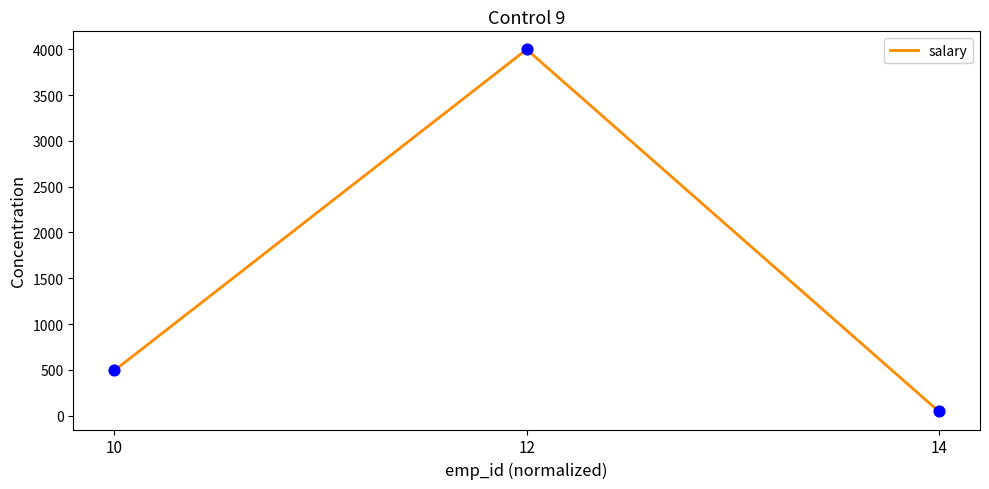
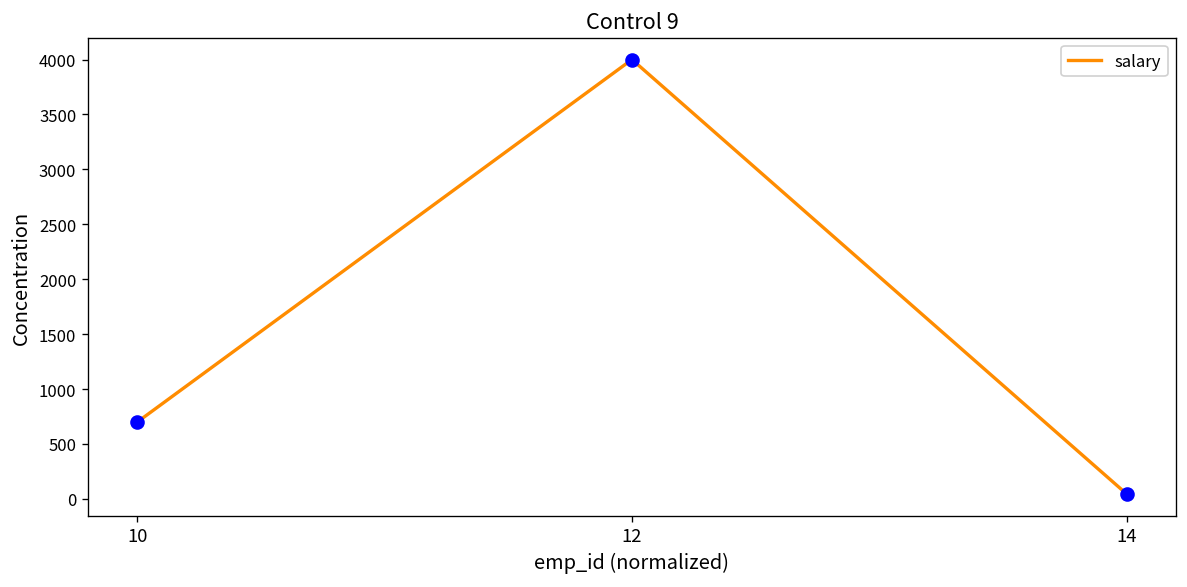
  {
-   "10": 500,
+   "10": 700,
    "12": 4000,
    "14": 0
  }
